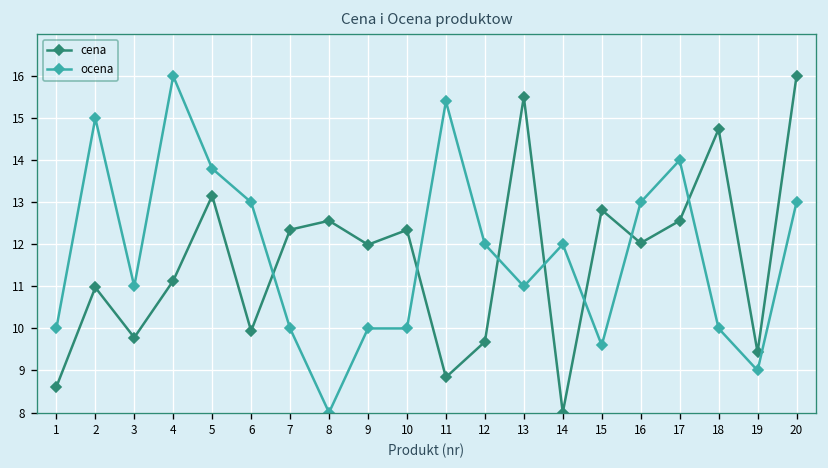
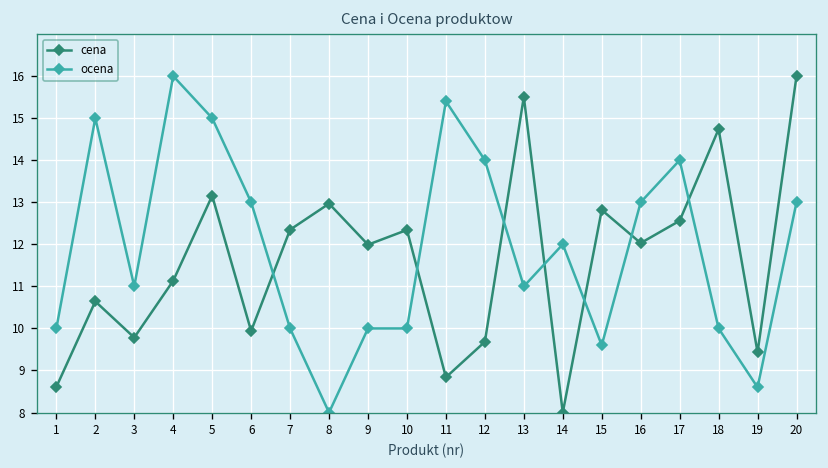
  {
    "cena": {
      "1": 8.6,
-     "2": 11.0,
+     "2": 10.6,
      "3": 9.8,
      "4": 11.1,
      "5": 13.2,
      "6": 9.9,
      "7": 12.3,
-     "8": 12.6,
+     "8": 13.0,
      "9": 12.0,
      "10": 12.3,
      "11": 8.8,
      "12": 9.7,
      "13": 15.5,
      "14": 8.0,
      "15": 12.8,
      "16": 12.0,
      "17": 12.6,
      "18": 14.7,
      "19": 9.4,
      "20": 16.0
    },
    "ocena": {
      "1": 10.0,
      "2": 15.0,
      "3": 11.0,
      "4": 16.0,
-     "5": 13.8,
+     "5": 15.0,
      "6": 13.0,
      "7": 10.0,
      "8": 8.0,
      "9": 10.0,
      "10": 10.0,
      "11": 15.4,
-     "12": 12.0,
+     "12": 14.0,
      "13": 11.0,
      "14": 12.0,
      "15": 9.6,
      "16": 13.0,
      "17": 14.0,
      "18": 10.0,
-     "19": 9.0,
+     "19": 8.6,
      "20": 13.0
    }
  }
